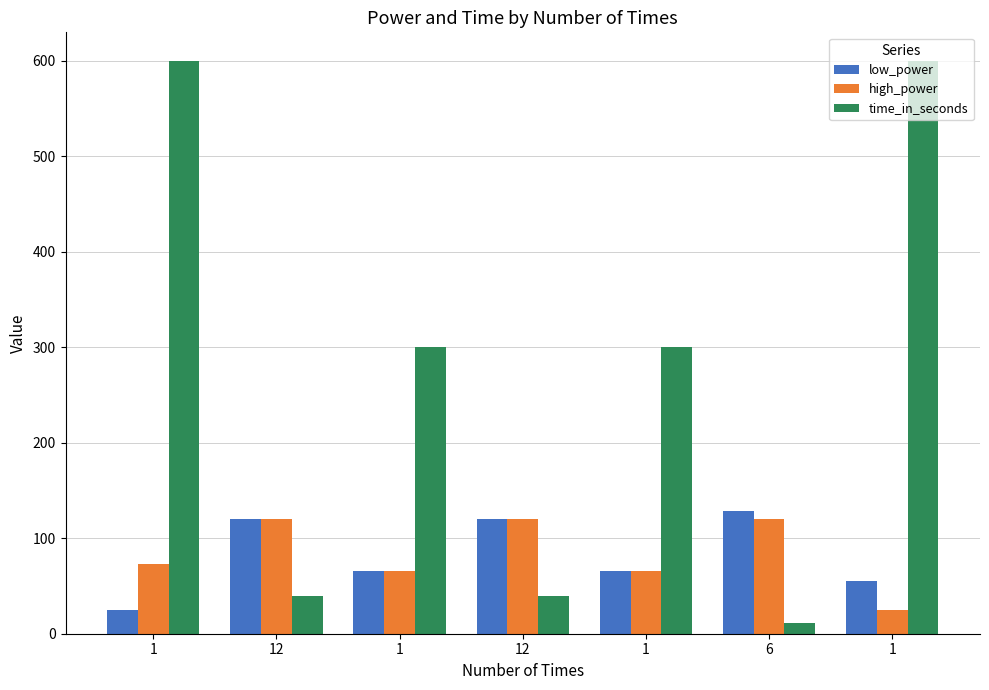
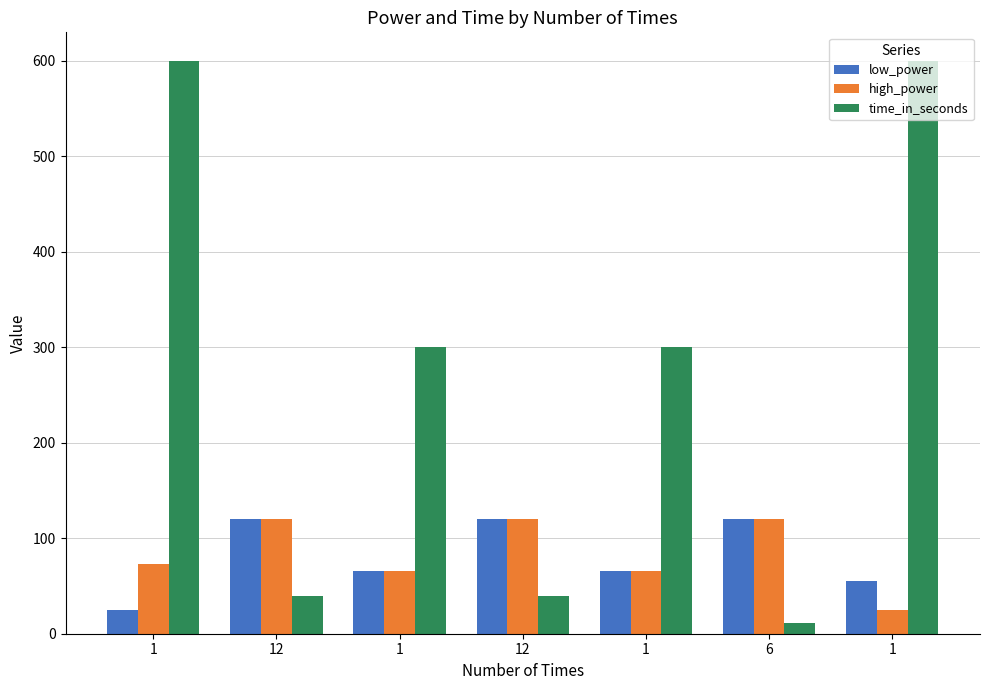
  {
    "low_power": {
-     "6": 130
+     "6": 120
    },
    "high_power": {
      "6": 120
    },
    "time_in_seconds": {
      "6": 10
    }
  }
